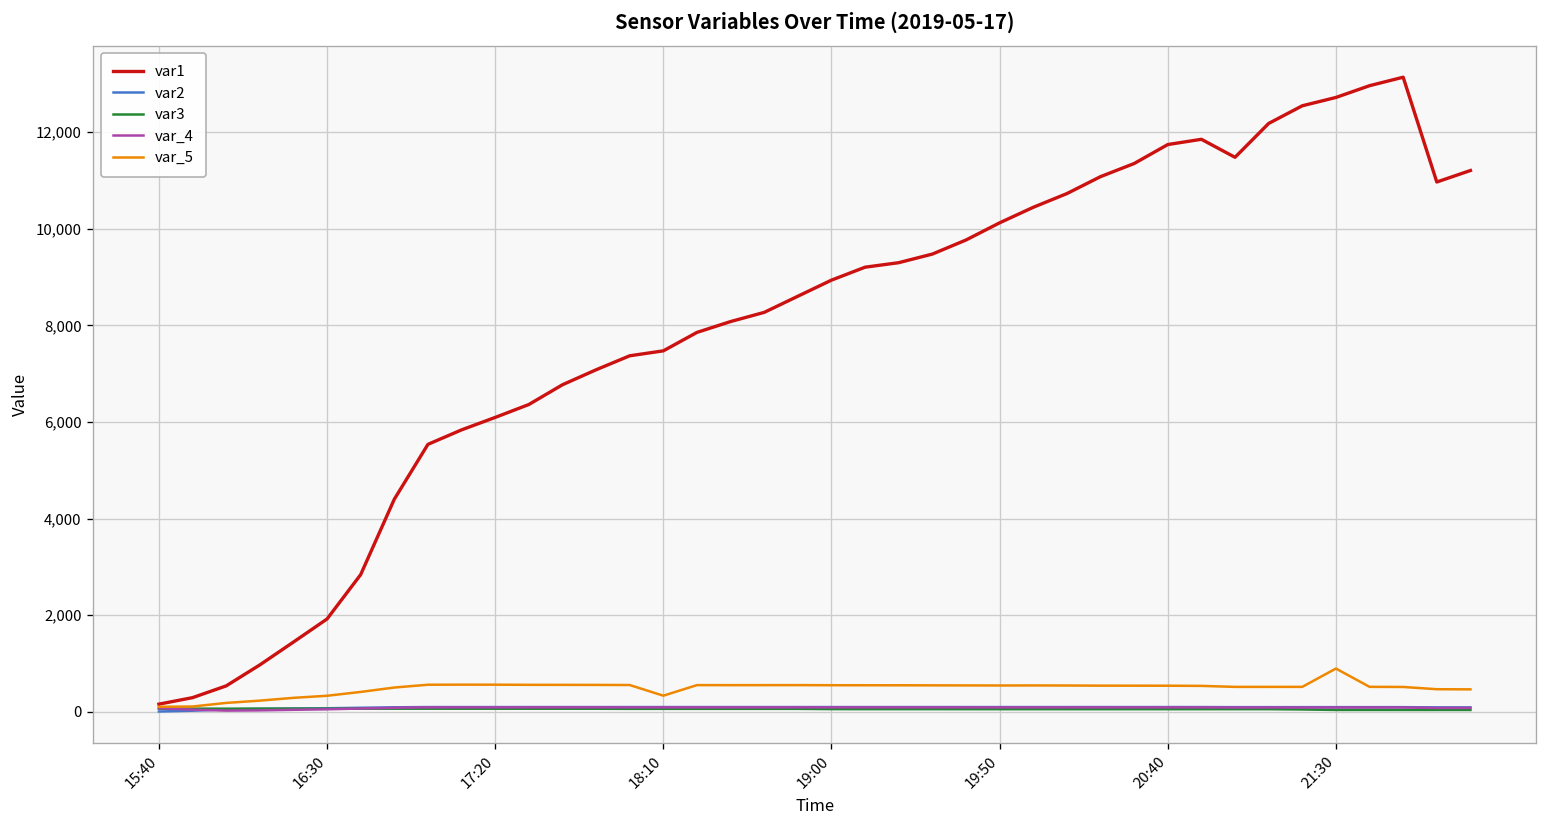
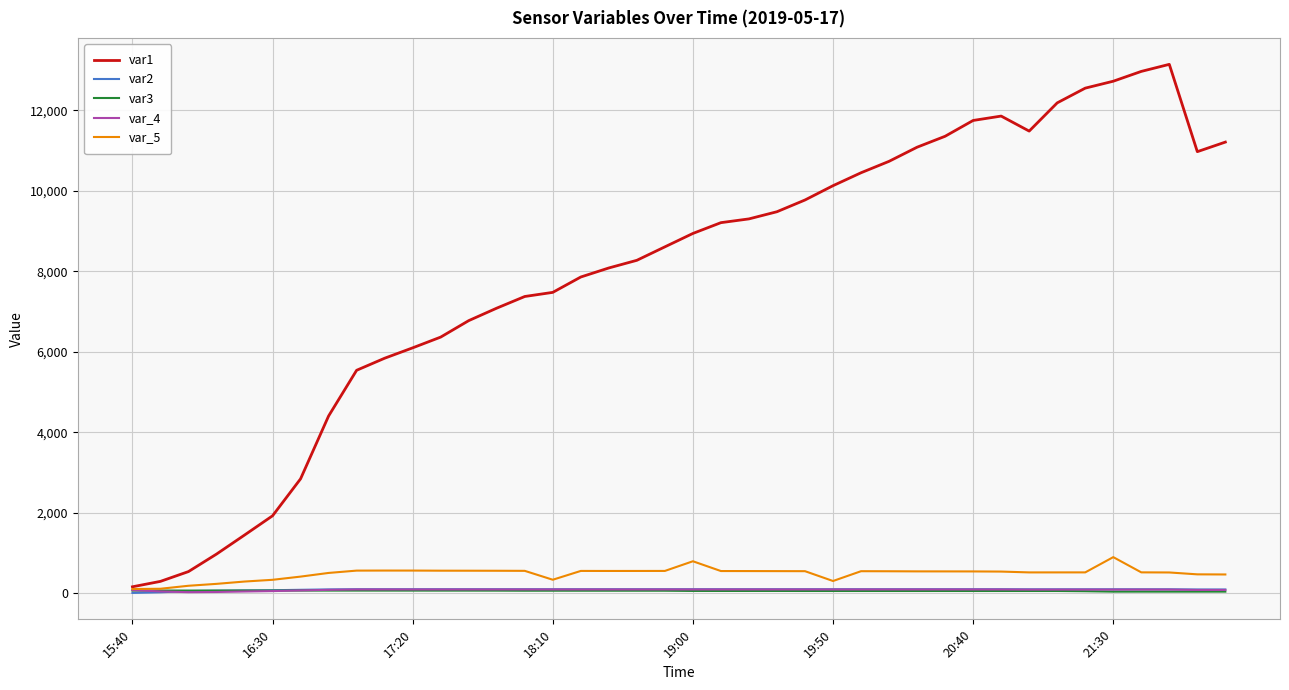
  {
    "var1": {
      "16:30": "1,900",
      "17:20": "6,100",
      "18:10": "7,500",
      "19:00": "8,900",
      "19:50": "10,100",
      "20:40": "11,700",
      "21:30": "12,700"
    },
    "var_5": {
      "16:30": "300",
      "17:20": "600",
      "18:10": "300",
-     "19:00": "600",
-     "19:50": "500",
+     "19:00": "800",
+     "19:50": "300",
      "20:40": "500",
      "21:30": "900"
    }
  }
